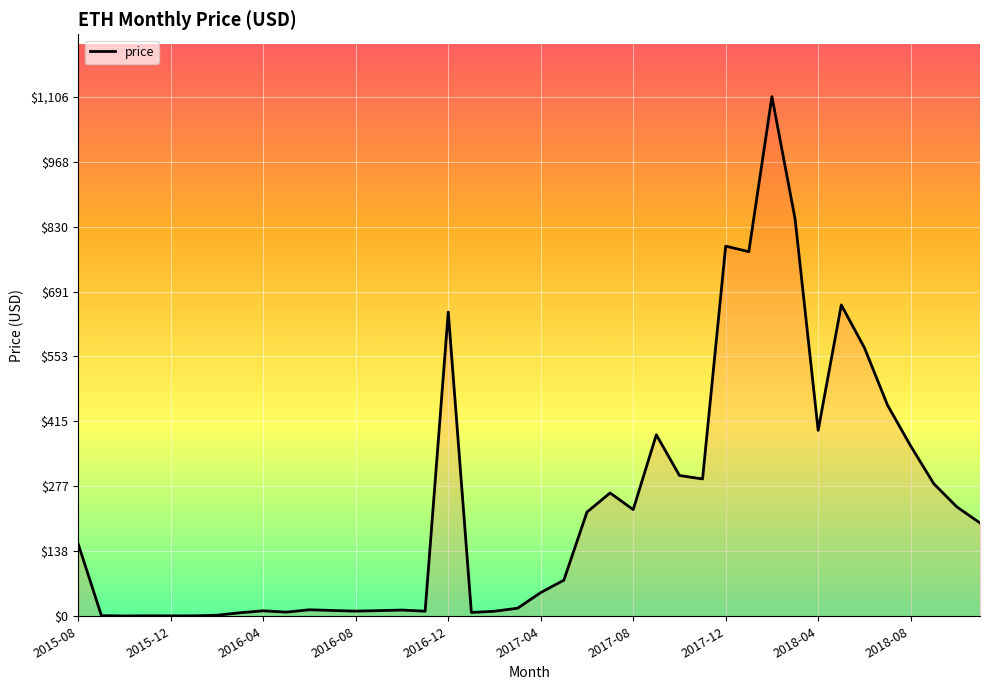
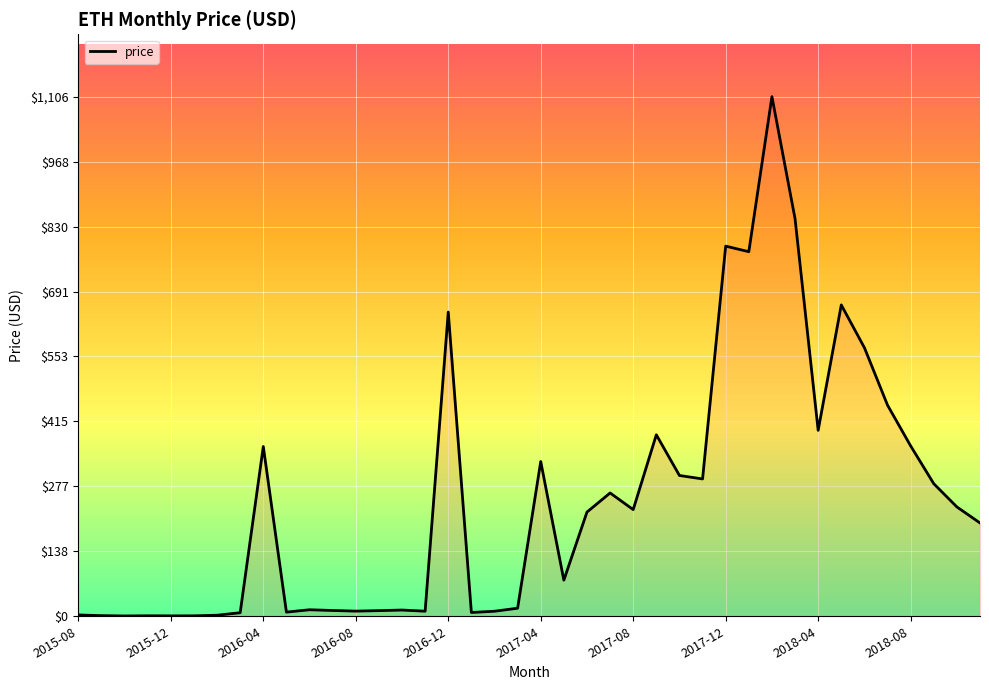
  {
-   "2015-08": "$150",
+   "2015-08": "$0",
    "2015-12": "$0",
-   "2016-04": "$10",
+   "2016-04": "$360",
    "2016-08": "$10",
    "2016-12": "$650",
-   "2017-04": "$50",
+   "2017-04": "$330",
    "2017-08": "$230",
    "2017-12": "$790",
    "2018-04": "$400",
    "2018-08": "$360"
  }
